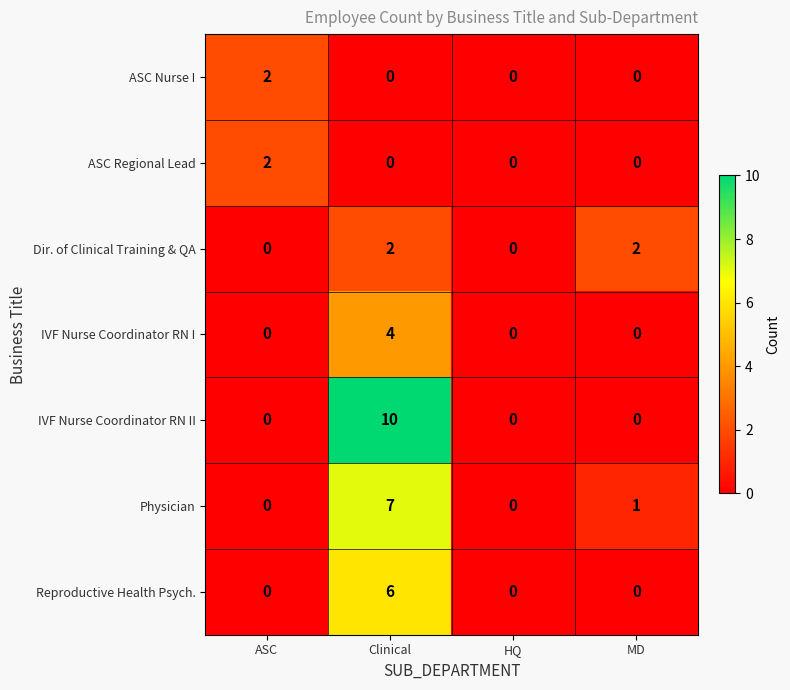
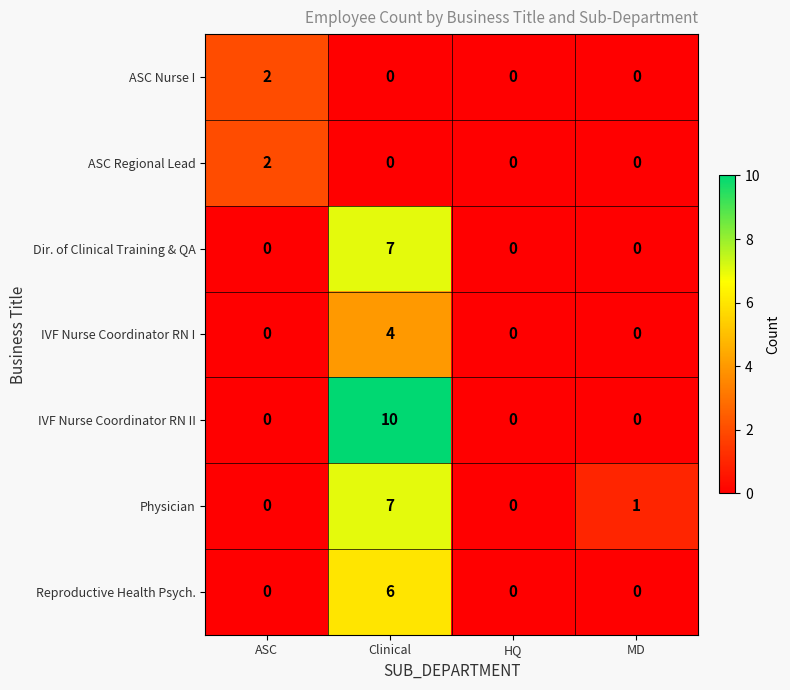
  {
    "ASC Nurse I": {
      "ASC": 2,
      "Clinical": 0,
      "HQ": 0,
      "MD": 0
    },
    "ASC Regional Lead": {
      "ASC": 2,
      "Clinical": 0,
      "HQ": 0,
      "MD": 0
    },
    "Dir. of Clinical Training & QA": {
      "ASC": 0,
-     "Clinical": 2,
+     "Clinical": 7,
      "HQ": 0,
-     "MD": 2
+     "MD": 0
    },
    "IVF Nurse Coordinator RN I": {
      "ASC": 0,
      "Clinical": 4,
      "HQ": 0,
      "MD": 0
    },
    "IVF Nurse Coordinator RN II": {
      "ASC": 0,
      "Clinical": 10,
      "HQ": 0,
      "MD": 0
    },
    "Physician": {
      "ASC": 0,
      "Clinical": 7,
      "HQ": 0,
      "MD": 1
    },
    "Reproductive Health Psych.": {
      "ASC": 0,
      "Clinical": 6,
      "HQ": 0,
      "MD": 0
    }
  }
